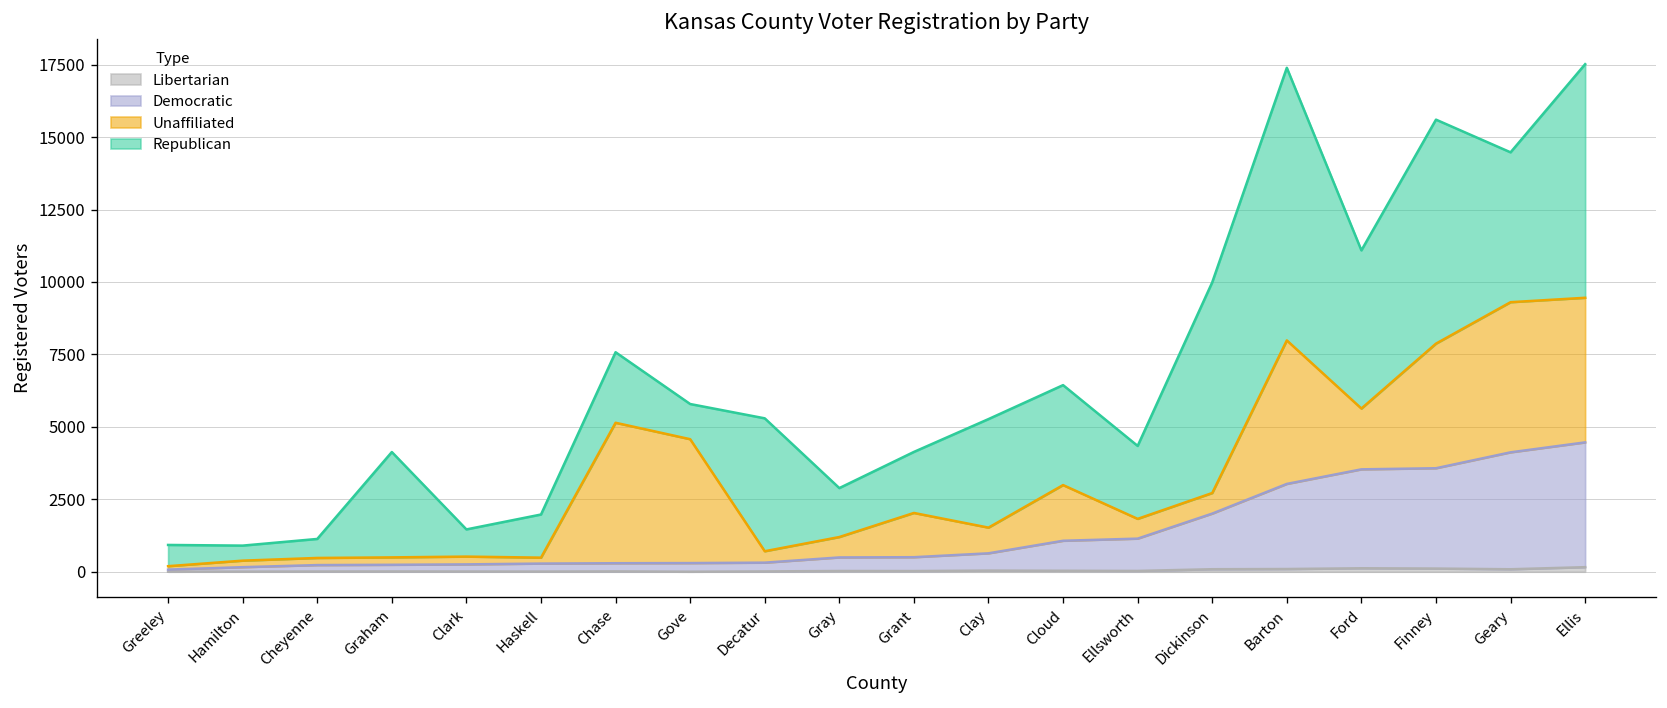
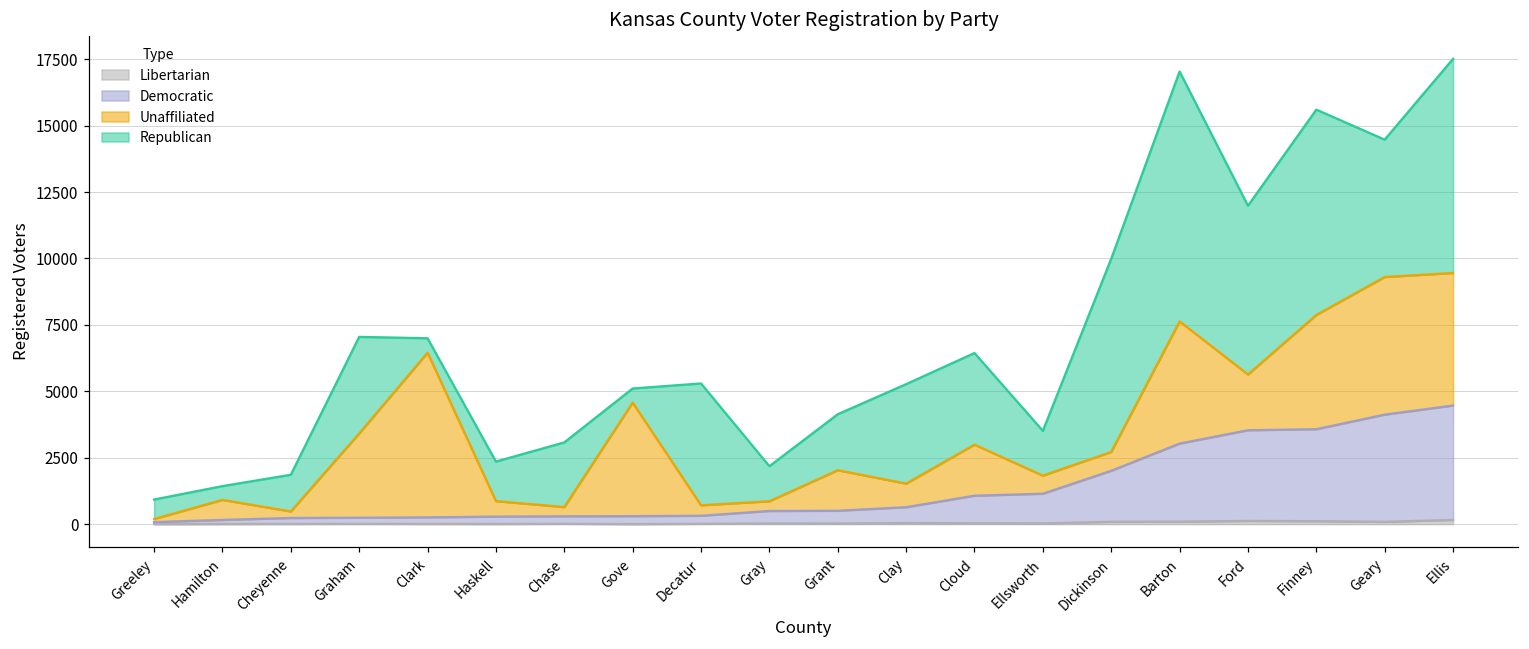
  {
    "Unaffiliated": {
      "Greeley": 100,
-     "Hamilton": 200,
+     "Hamilton": 800,
      "Cheyenne": 200,
-     "Graham": 300,
-     "Clark": 300,
-     "Haskell": 200,
-     "Chase": 4800,
+     "Graham": 3200,
+     "Clark": 6200,
+     "Haskell": 600,
+     "Chase": 300,
      "Gove": 4300,
      "Decatur": 400,
-     "Gray": 700,
+     "Gray": 400,
      "Grant": 1500,
      "Clay": 900,
      "Cloud": 1900,
      "Ellsworth": 700,
      "Dickinson": 700,
-     "Barton": 5000,
+     "Barton": 4600,
      "Ford": 2100,
      "Finney": 4300,
      "Geary": 5200,
      "Ellis": 5000
    },
    "Republican": {
      "Greeley": 700,
      "Hamilton": 500,
-     "Cheyenne": 700,
+     "Cheyenne": 1400,
      "Graham": 3600,
-     "Clark": 900,
+     "Clark": 500,
      "Haskell": 1500,
      "Chase": 2400,
-     "Gove": 1200,
+     "Gove": 500,
      "Decatur": 4600,
-     "Gray": 1700,
+     "Gray": 1300,
      "Grant": 2100,
      "Clay": 3700,
      "Cloud": 3400,
-     "Ellsworth": 2500,
+     "Ellsworth": 1700,
      "Dickinson": 7300,
      "Barton": 9400,
-     "Ford": 5500,
+     "Ford": 6400,
      "Finney": 7700,
      "Geary": 5200,
      "Ellis": 8100
    }
  }
